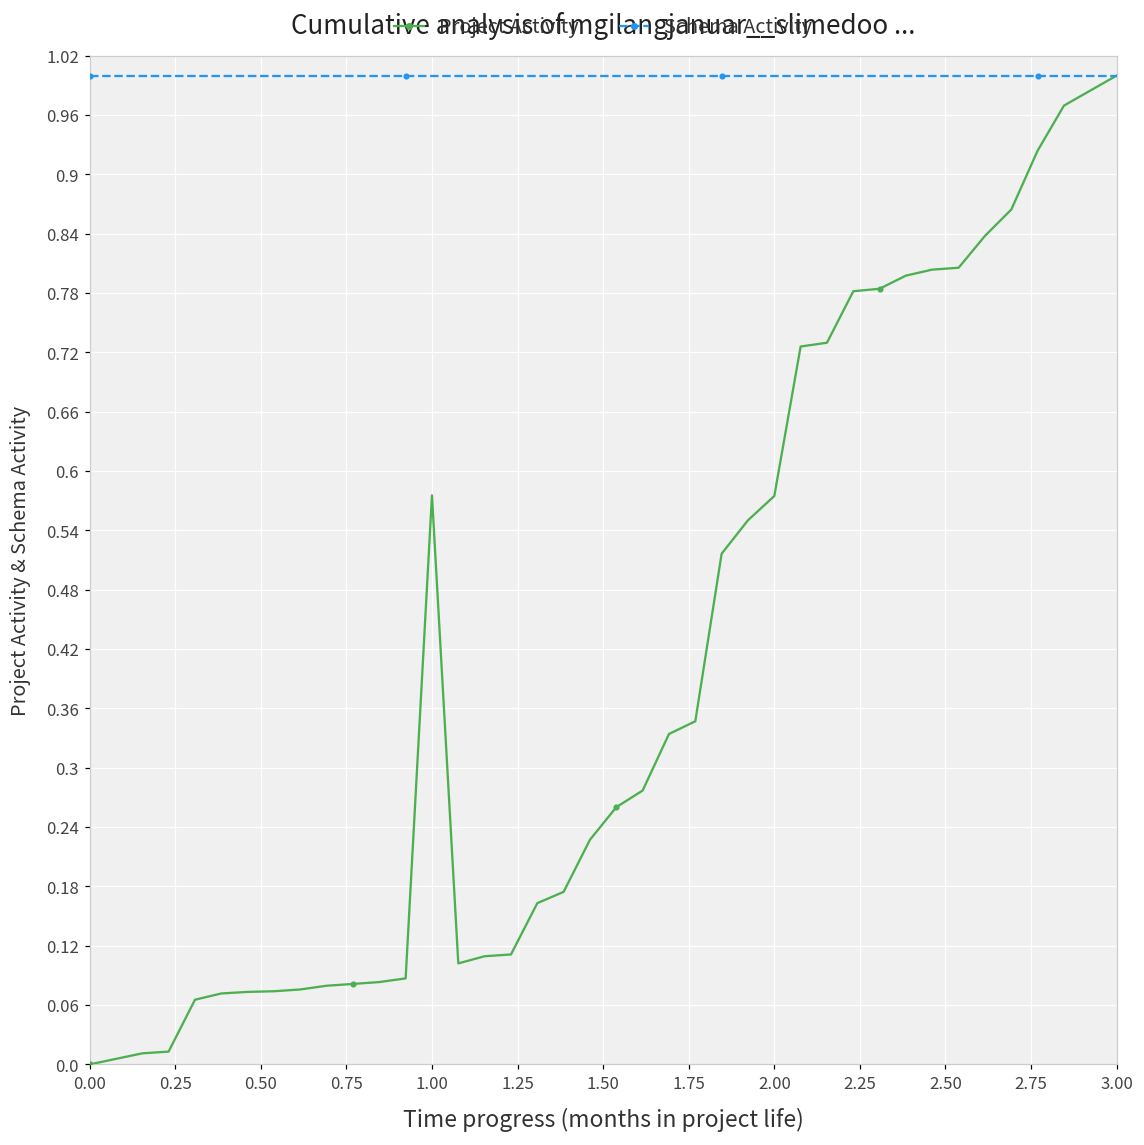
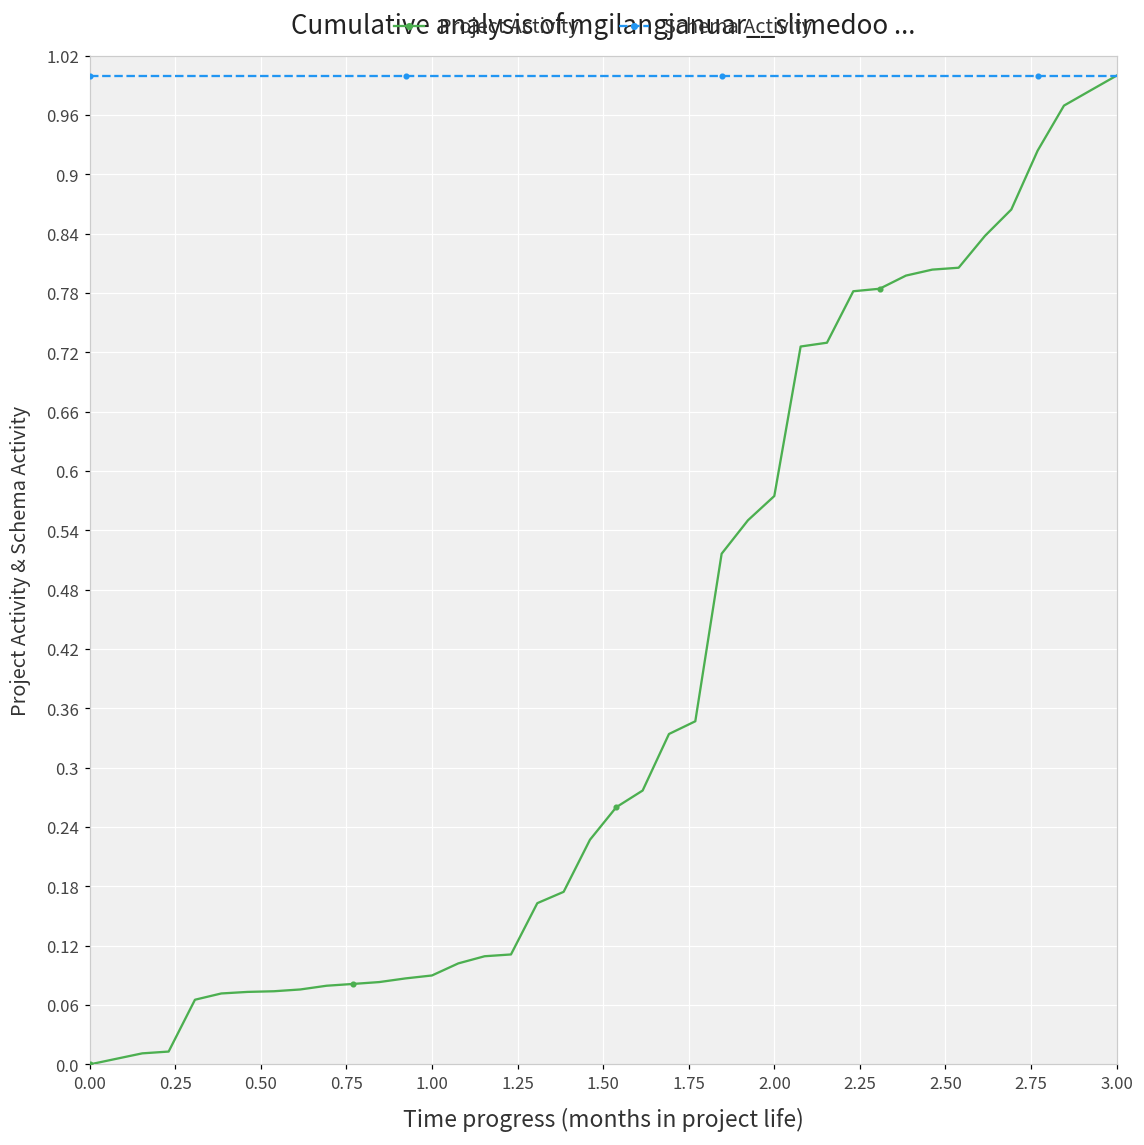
  {
    "Project Activity": {
      "0.00": 0.00,
-     "1.00": 0.58,
+     "1.00": 0.09,
      "2.00": 0.57
    },
    "Schema Activity": {
      "0.00": 1.00,
      "1.00": 1.00,
      "2.00": 1.00
    }
  }
